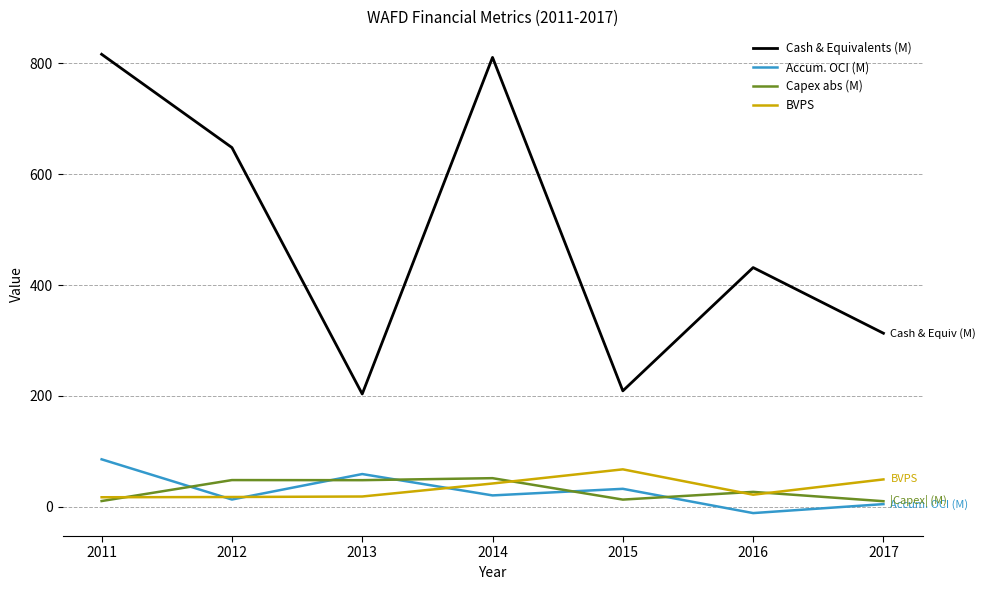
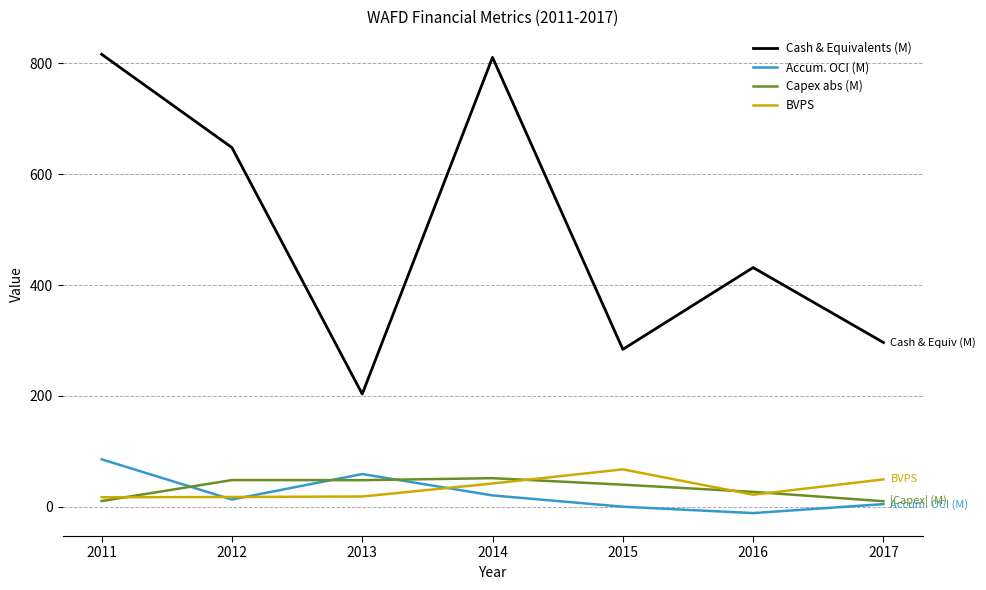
  {
    "Cash & Equivalents (M)": {
      "2011": 820,
      "2012": 650,
      "2013": 200,
      "2014": 810,
-     "2015": 210,
+     "2015": 280,
      "2016": 430,
-     "2017": 310
+     "2017": 300
    },
    "Accum. OCI (M)": {
      "2011": 90,
      "2013": 60,
      "2014": 20,
-     "2015": 30,
+     "2015": 0,
      "2016": -10,
      "2017": 10
    },
    "Capex abs (M)": {
      "2011": 10,
      "2012": 50,
      "2013": 50,
      "2014": 50,
-     "2015": 10,
+     "2015": 40,
      "2016": 30,
      "2017": 10
    },
    "BVPS": {
      "2011": 20,
      "2013": 20,
      "2014": 40,
      "2015": 70,
      "2016": 20,
      "2017": 50
    }
  }
